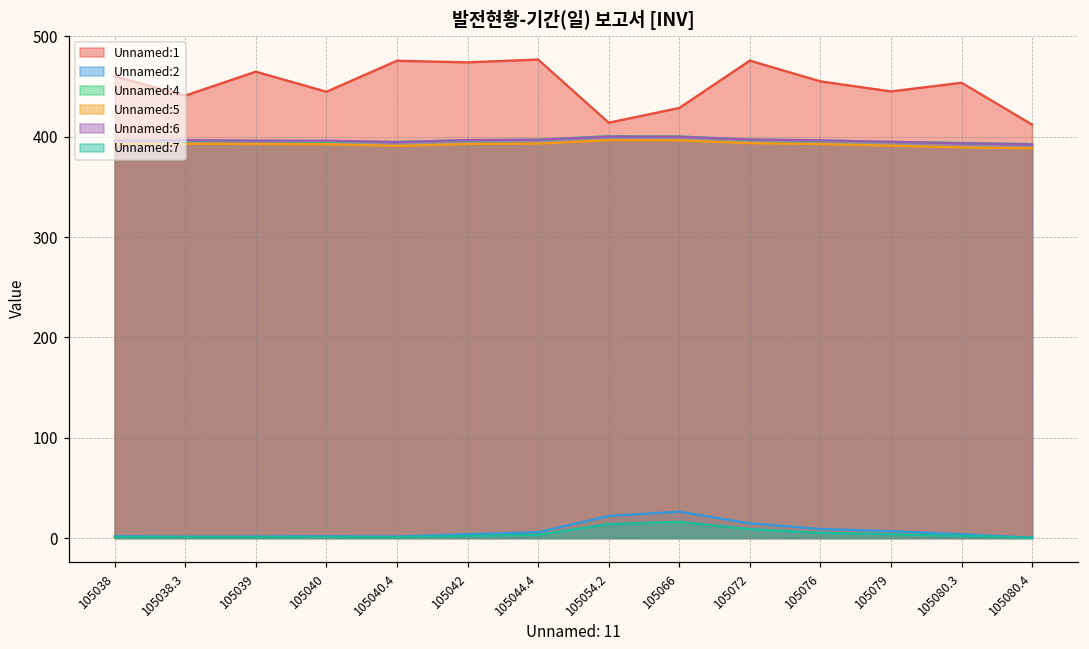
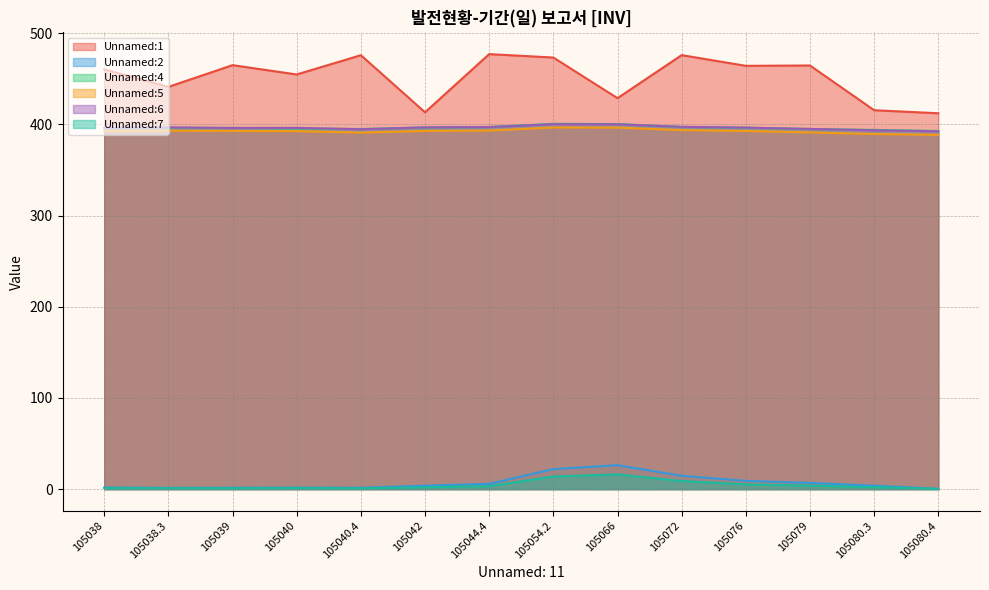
  {
    "Unnamed:1": {
      "105039": 460,
-     "105040": 440,
+     "105040": 450,
      "105040.4": 480,
-     "105042": 470,
+     "105042": 410,
      "105044.4": 480,
-     "105054.2": 410,
+     "105054.2": 470,
      "105066": 430,
      "105072": 480,
-     "105076": 455,
-     "105079": 450,
-     "105080.3": 450,
+     "105076": 464,
+     "105079": 460,
+     "105080.3": 420,
      "105080.4": 410
    },
    "Unnamed:5": {
      "105039": 390,
      "105040": 390,
      "105040.4": 390,
      "105042": 390,
      "105044.4": 390,
      "105054.2": 400,
      "105066": 400,
      "105072": 390,
      "105076": 390,
      "105079": 390,
      "105080.3": 390,
      "105080.4": 390
    }
  }
